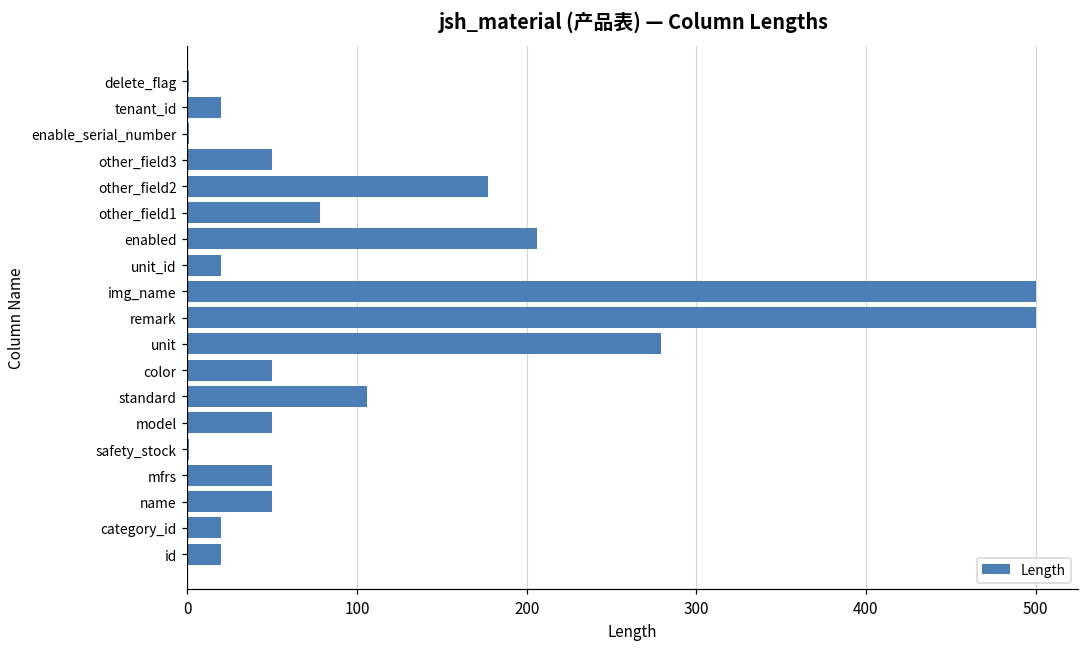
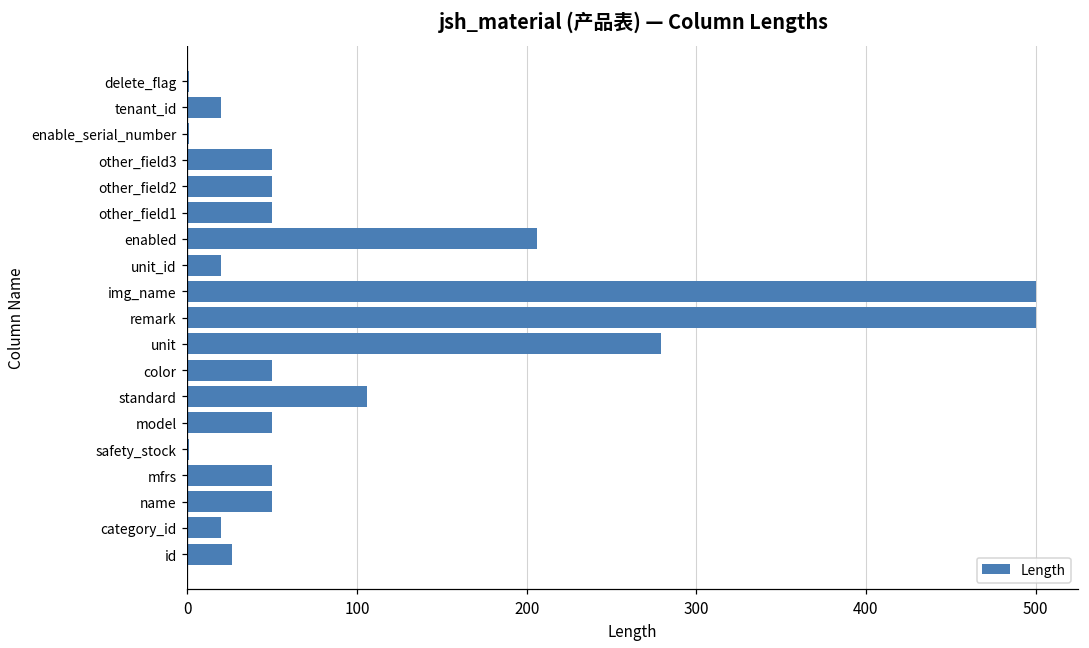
  {
    "tenant_id": 20,
    "other_field3": 50,
-   "other_field2": 177,
-   "other_field1": 78,
+   "other_field2": 50,
+   "other_field1": 50,
    "enabled": 206,
    "unit_id": 20,
    "img_name": 500,
    "remark": 500,
    "unit": 279,
    "color": 50,
    "standard": 106,
    "model": 50,
    "mfrs": 50,
    "name": 50,
    "category_id": 20,
-   "id": 20
+   "id": 26
  }
